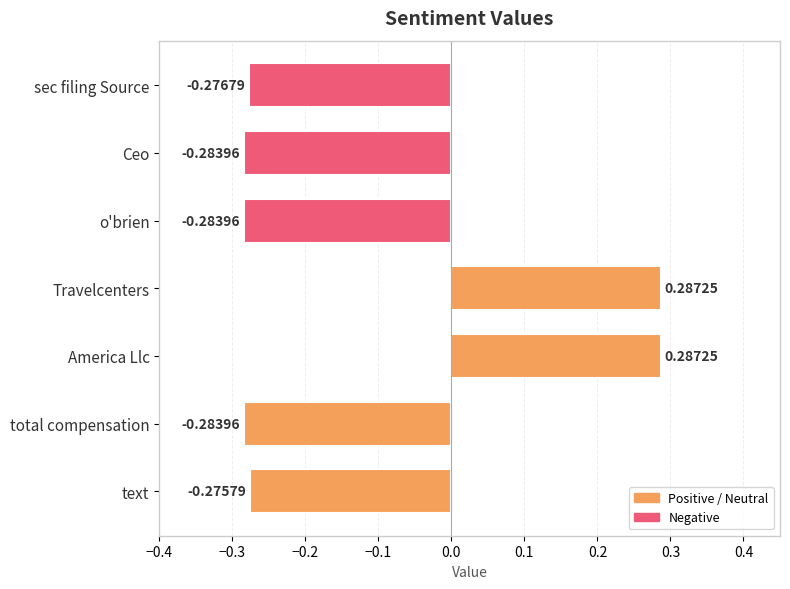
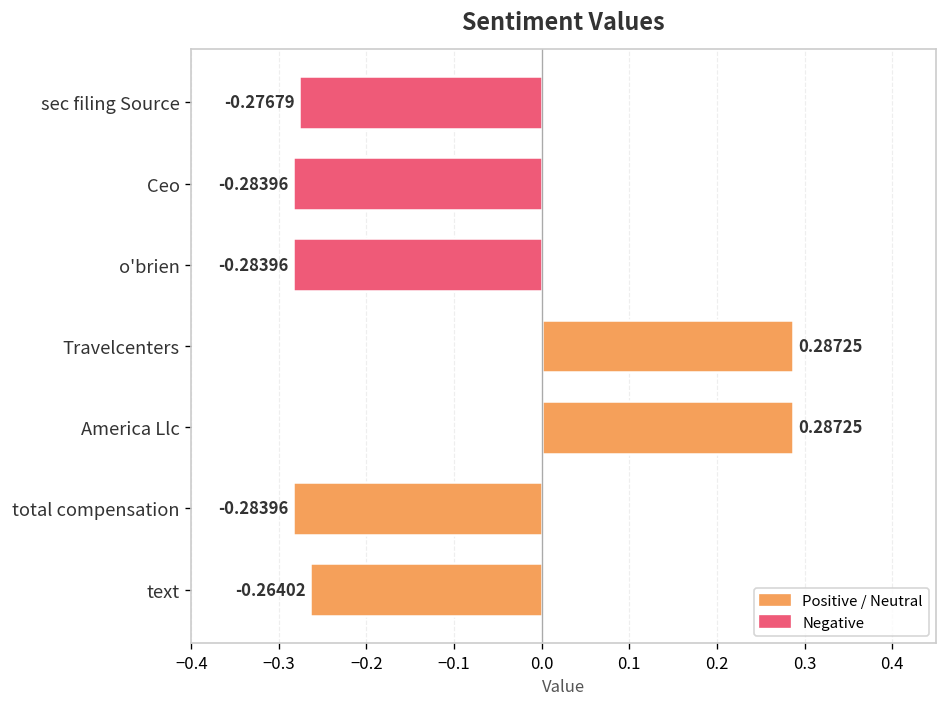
  {
    "sec filing Source": -0.27679,
    "Ceo": -0.28396,
    "o'brien": -0.28396,
    "Travelcenters": 0.28725,
    "America Llc": 0.28725,
    "total compensation": -0.28396,
-   "text": -0.27579
+   "text": -0.26402
  }
